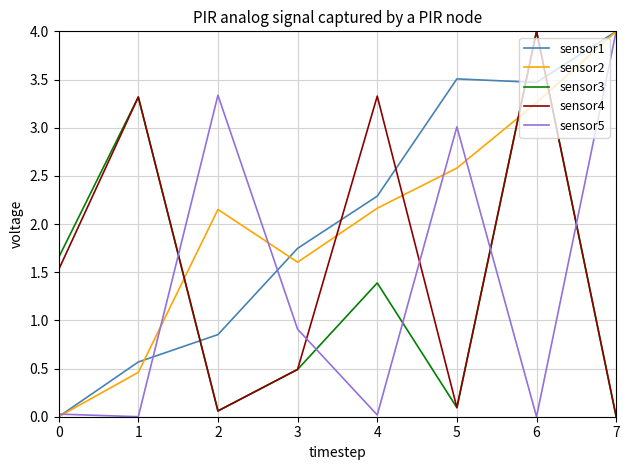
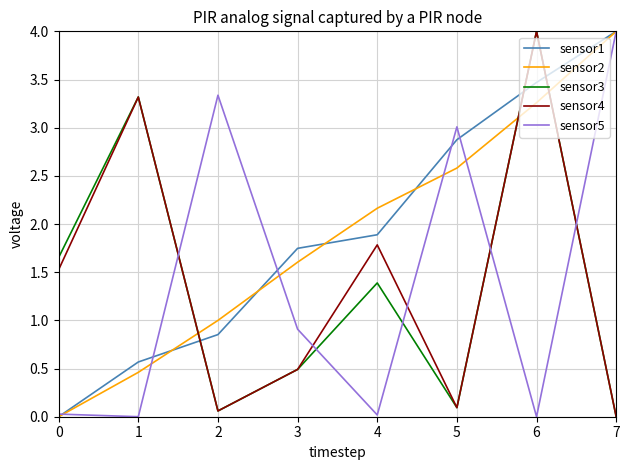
  {
    "sensor1": {
      "1": 0.6,
      "2": 0.9,
      "3": 1.7,
-     "4": 2.3,
-     "5": 3.5
+     "4": 1.9,
+     "5": 2.9
    },
    "sensor2": {
      "1": 0.5,
-     "2": 2.2,
+     "2": 1.0,
      "3": 1.6,
      "4": 2.2,
      "5": 2.6
    },
    "sensor3": {
      "0": 1.7,
      "4": 1.4
    },
    "sensor4": {
      "0": 1.5,
-     "4": 3.3
+     "4": 1.8
    },
    "sensor5": {
      "0": 0.0,
      "1": 0.0,
      "2": 3.3,
      "3": 0.9,
      "4": 0.0,
      "5": 3.0,
      "6": 0.0
    }
  }
